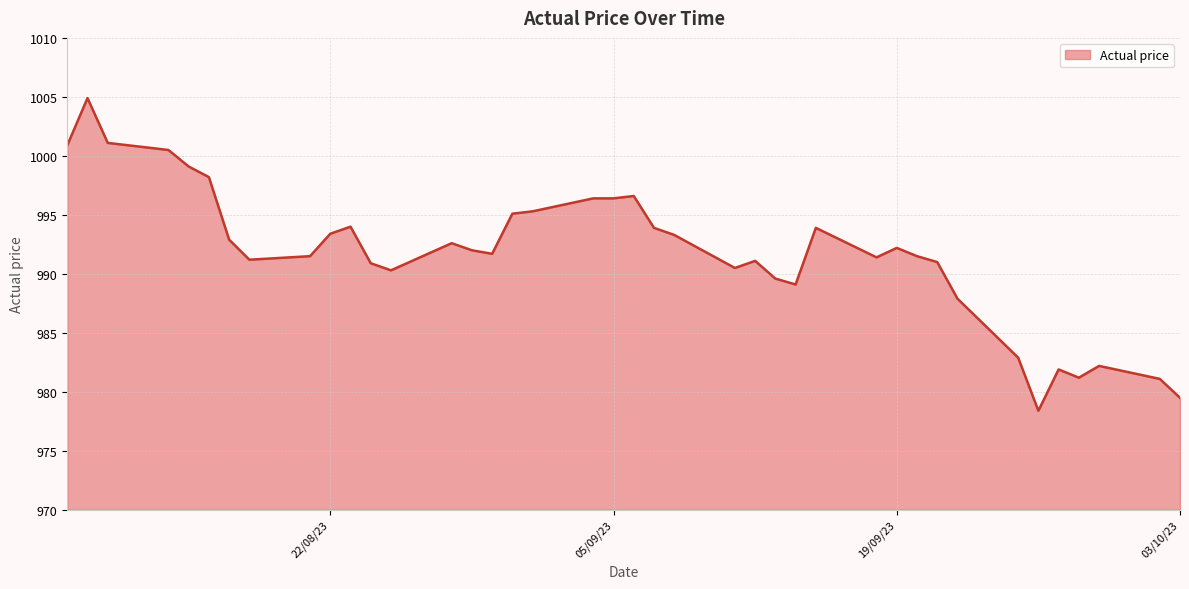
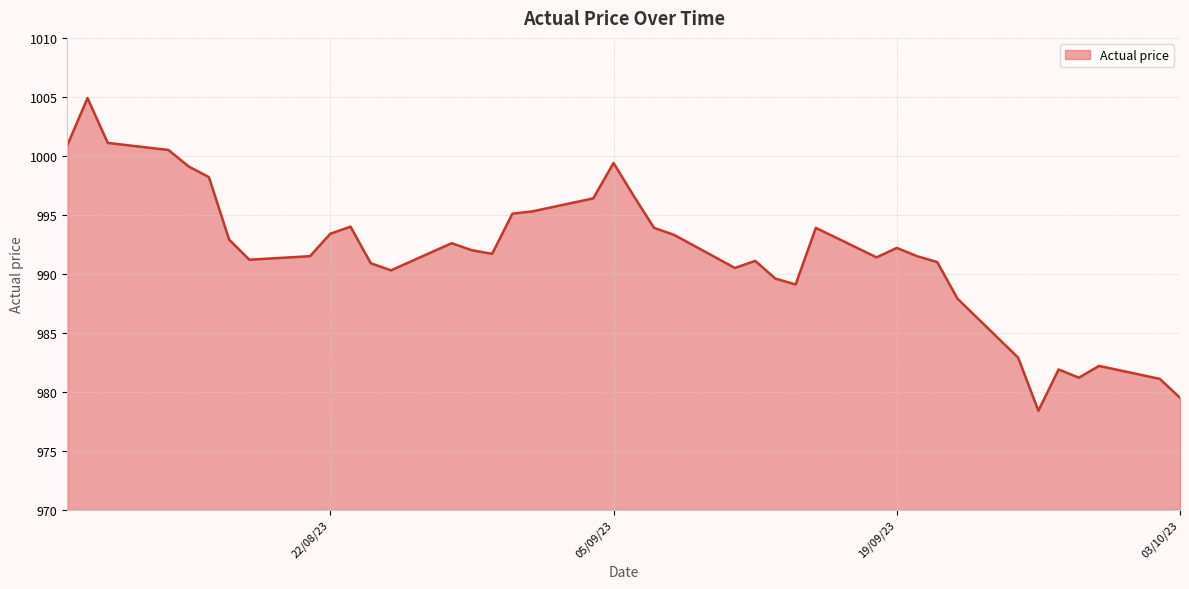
  {
    "22/08/23": 993.4,
-   "05/09/23": 996.4,
+   "05/09/23": 999.4,
    "19/09/23": 992.2,
    "03/10/23": 979.5
  }
